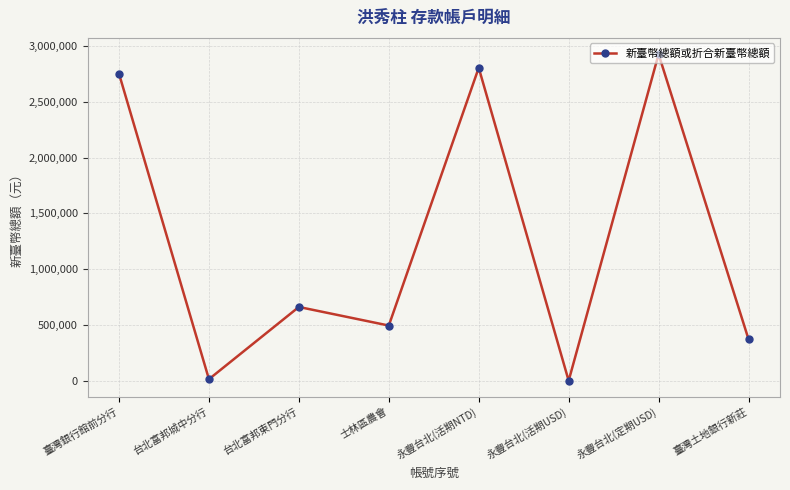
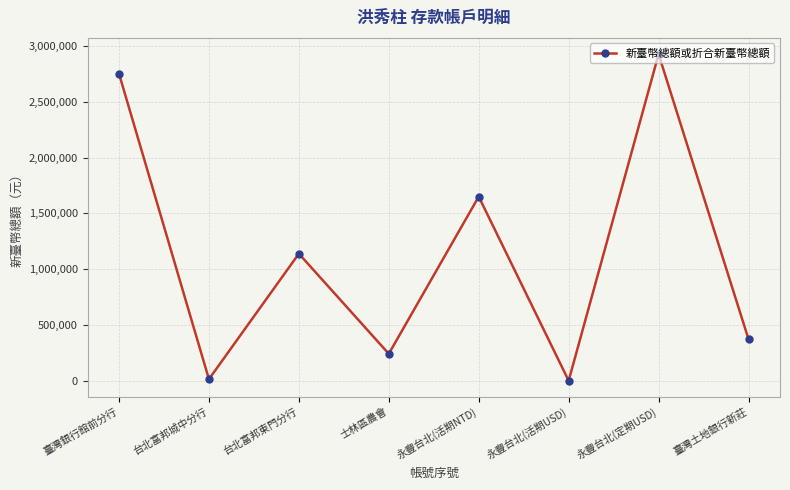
  {
    "臺灣銀行館前分行": "2,750,000",
    "台北富邦城中分行": "10,000",
-   "台北富邦東門分行": "660,000",
-   "士林區農會": "490,000",
-   "永豐台北(活期NTD)": "2,810,000",
+   "台北富邦東門分行": "1,140,000",
+   "士林區農會": "240,000",
+   "永豐台北(活期NTD)": "1,650,000",
    "永豐台北(活期USD)": "0",
    "臺灣土地銀行新莊": "370,000"
  }
